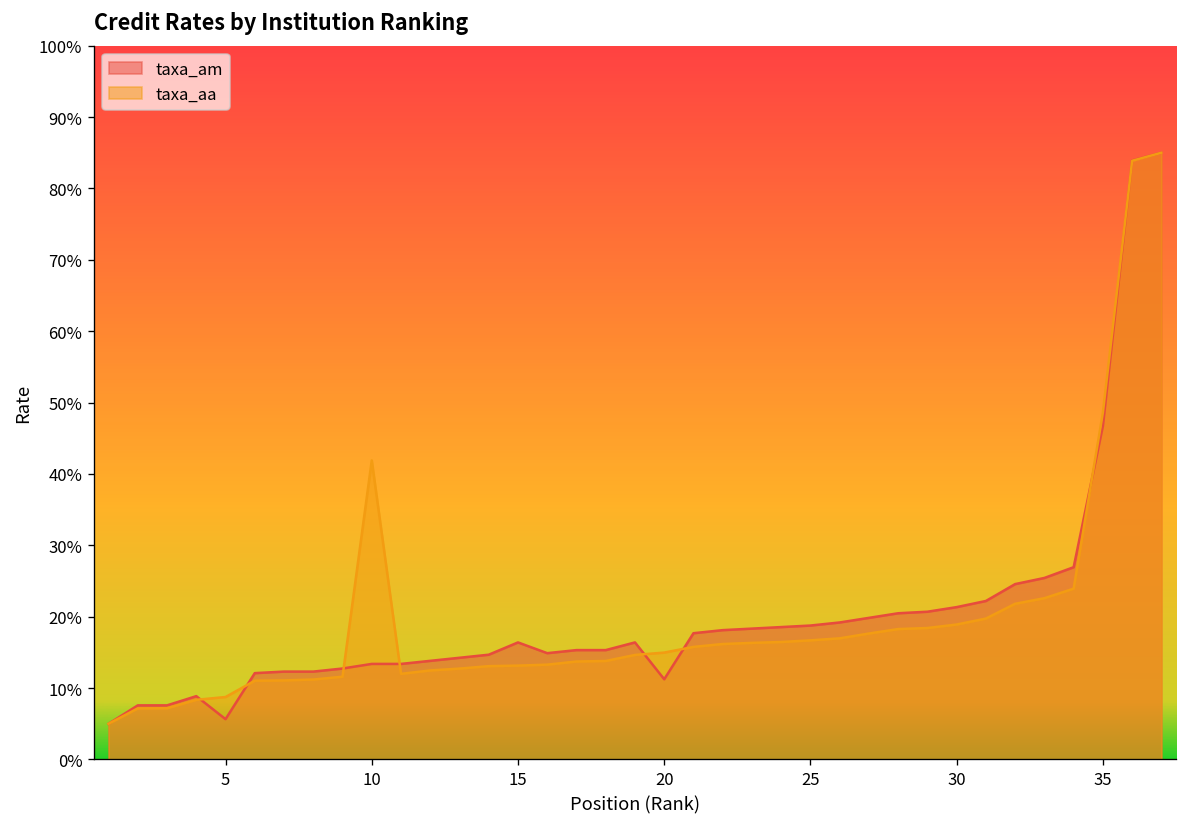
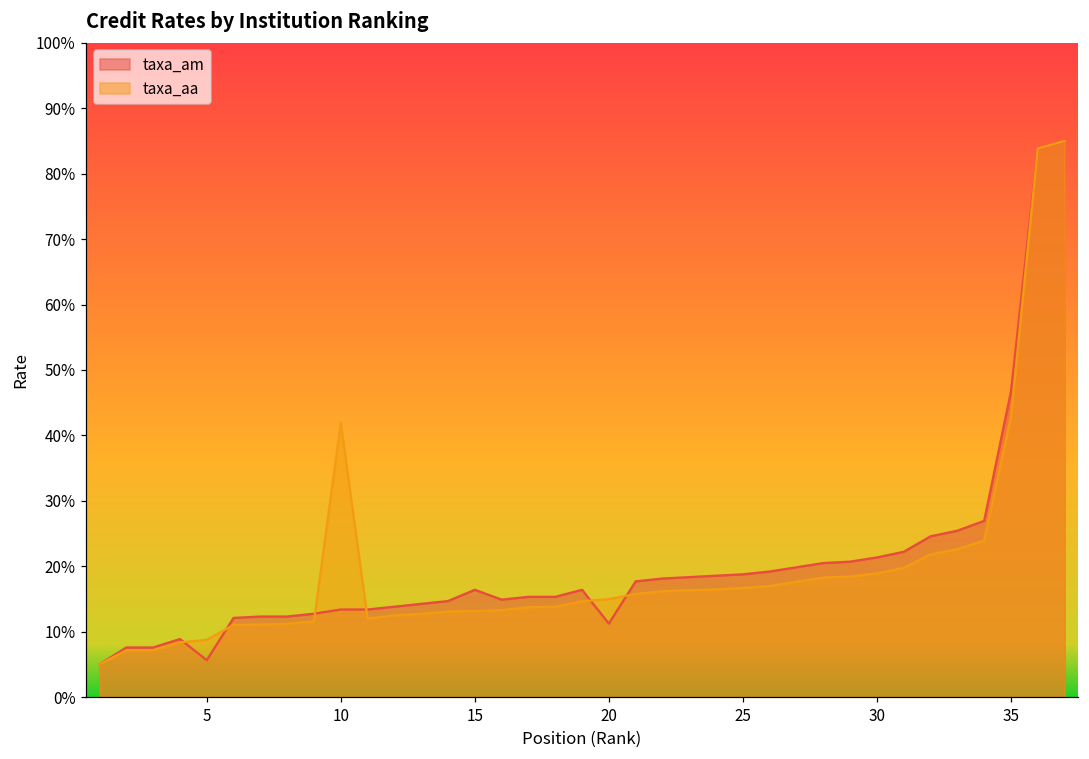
  {
    "taxa_am": {
      "5": "6%",
      "10": "13%",
      "15": "16%",
      "20": "11%",
      "25": "19%",
      "30": "21%",
      "35": "47%"
    },
    "taxa_aa": {
      "5": "9%",
      "10": "42%",
      "15": "13%",
      "20": "15%",
      "25": "17%",
      "30": "19%",
-     "35": "49%"
+     "35": "43%"
    }
  }
